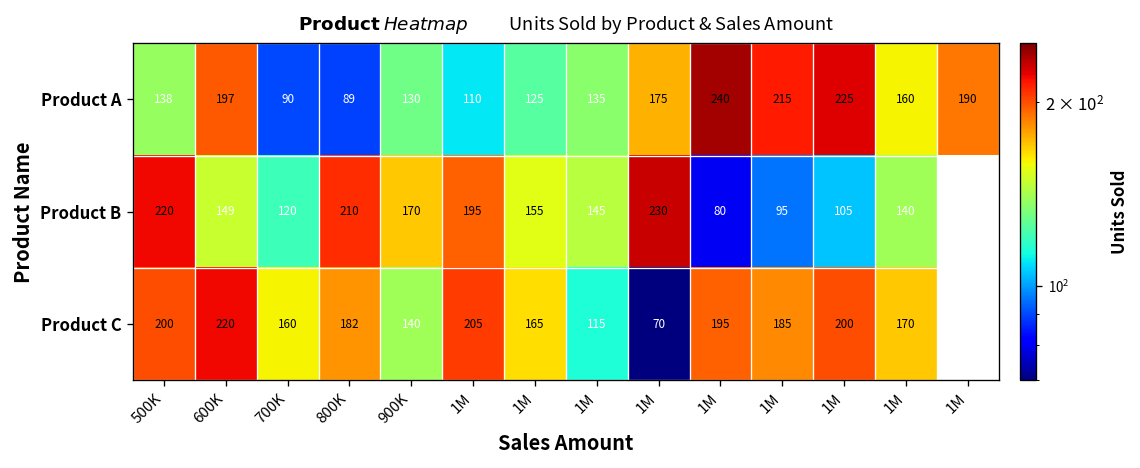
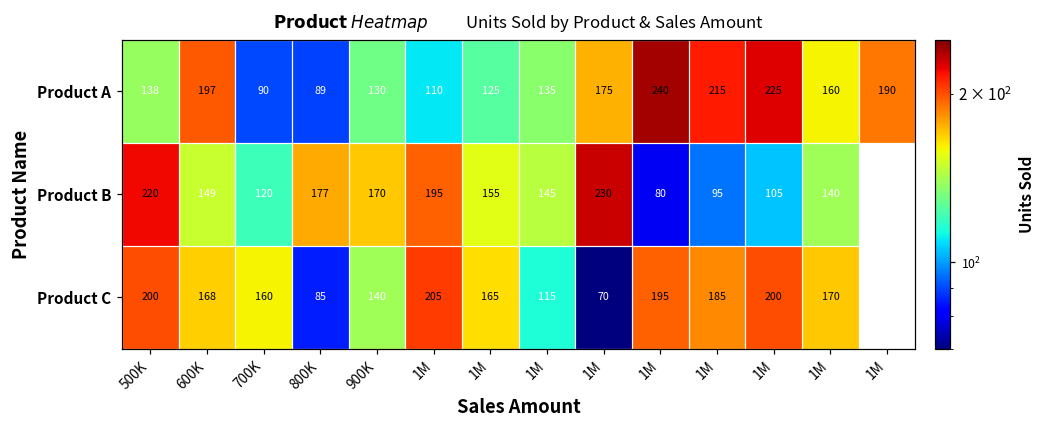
  {
    "Product A": {
      "500K": 138,
      "600K": 197,
      "700K": 90,
      "800K": 89,
      "900K": 130
    },
    "Product B": {
      "500K": 220,
      "600K": 149,
      "700K": 120,
-     "800K": 210,
+     "800K": 177,
      "900K": 170
    },
    "Product C": {
      "500K": 200,
-     "600K": 220,
+     "600K": 168,
      "700K": 160,
-     "800K": 182,
+     "800K": 85,
      "900K": 140
    }
  }
